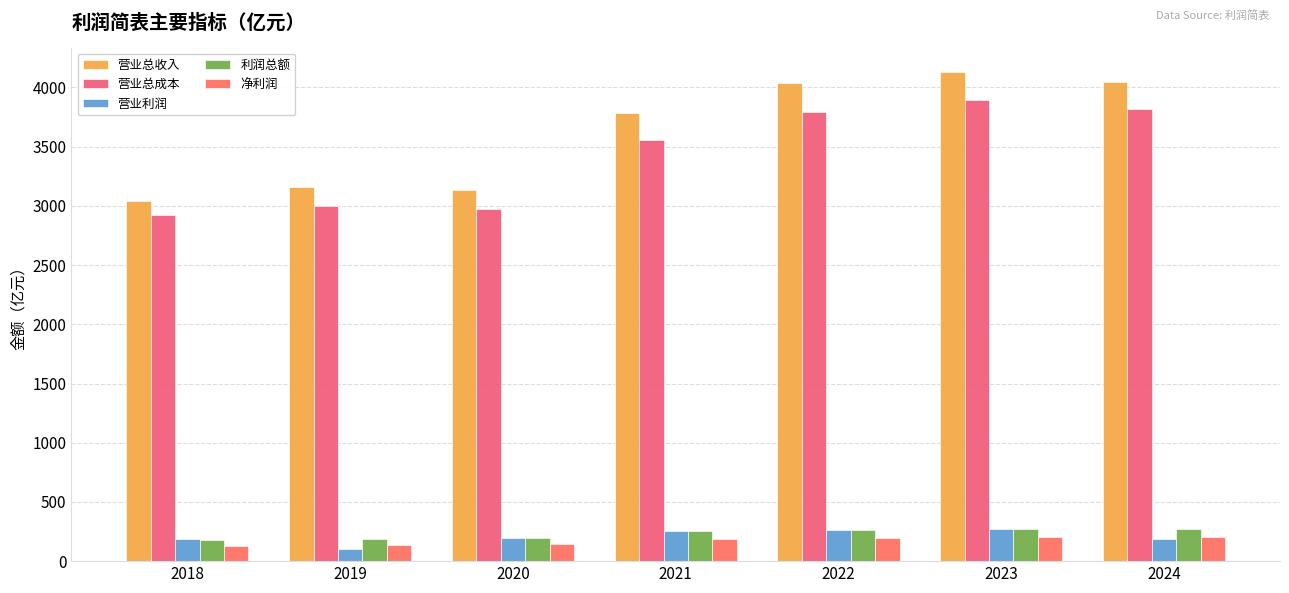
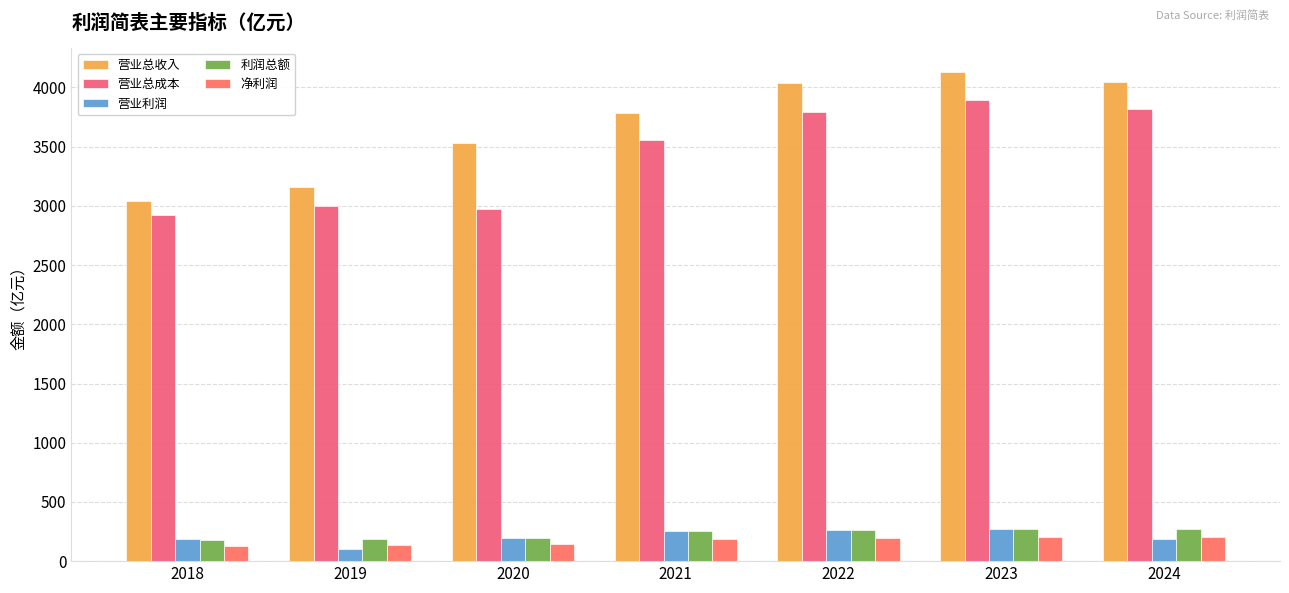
  {
    "营业总收入": {
      "2018": 3040,
      "2019": 3160,
-     "2020": 3130,
+     "2020": 3530,
      "2021": 3780,
      "2022": 4040,
      "2023": 4130,
      "2024": 4050
    },
    "营业利润": {
      "2018": 180,
      "2019": 100,
      "2020": 190,
      "2021": 260,
      "2022": 270,
      "2023": 270,
      "2024": 190
    },
    "利润总额": {
      "2018": 180,
      "2019": 190,
      "2020": 190,
      "2021": 250,
      "2022": 260,
      "2023": 270,
      "2024": 270
    }
  }
